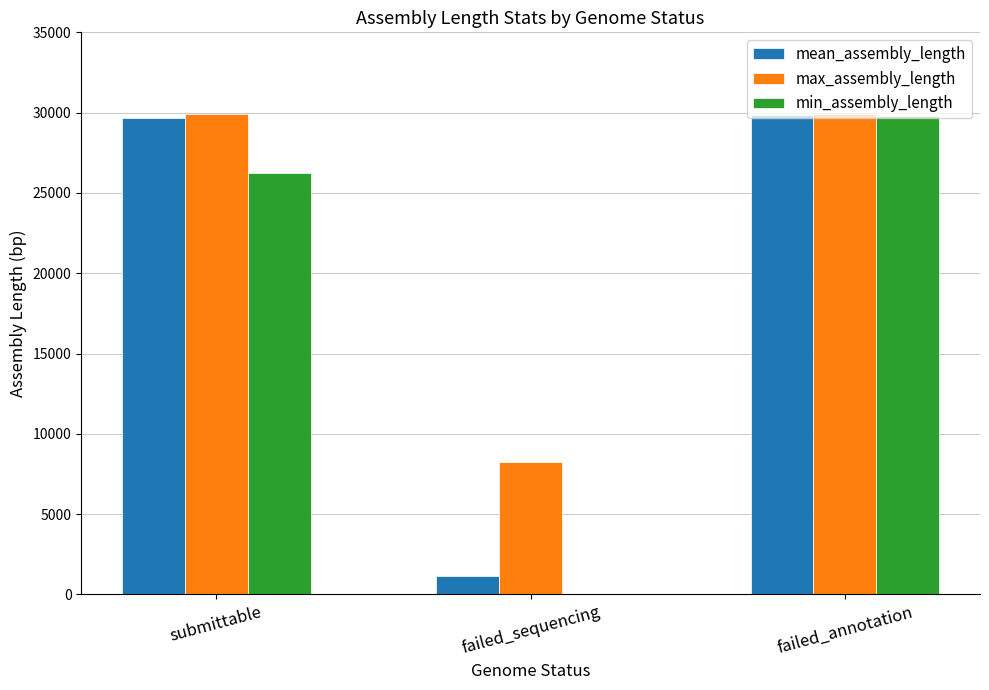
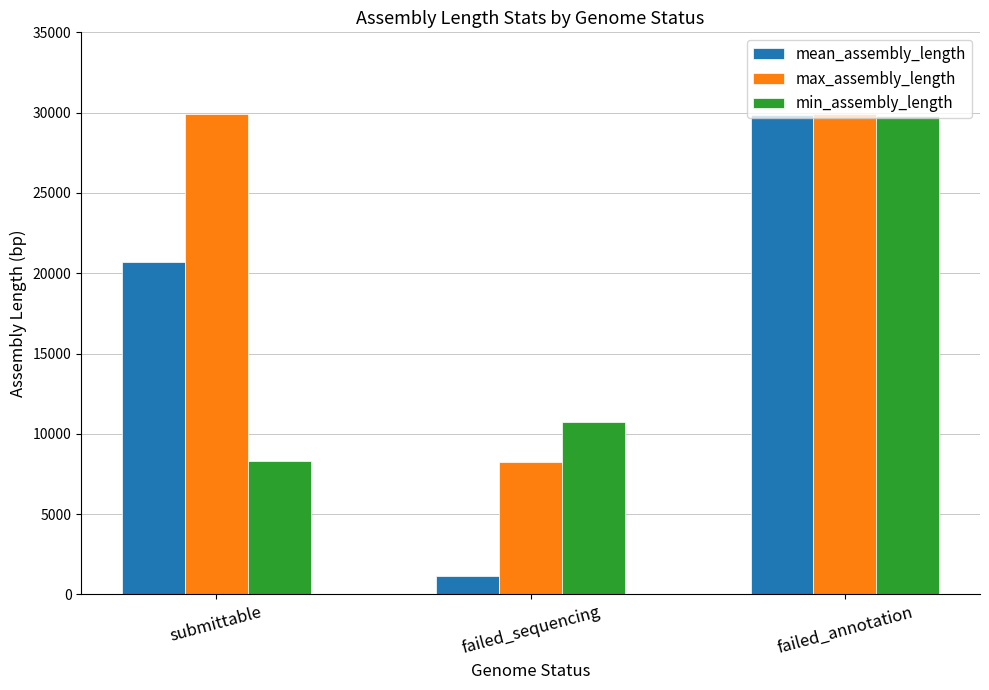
  {
    "mean_assembly_length": {
-     "submittable": 29700,
+     "submittable": 20700,
      "failed_sequencing": 1200
    },
    "max_assembly_length": {
      "submittable": 29900,
      "failed_sequencing": 8300
    },
    "min_assembly_length": {
-     "submittable": 26200,
-     "failed_sequencing": 0
+     "submittable": 8300,
+     "failed_sequencing": 10700
    }
  }
